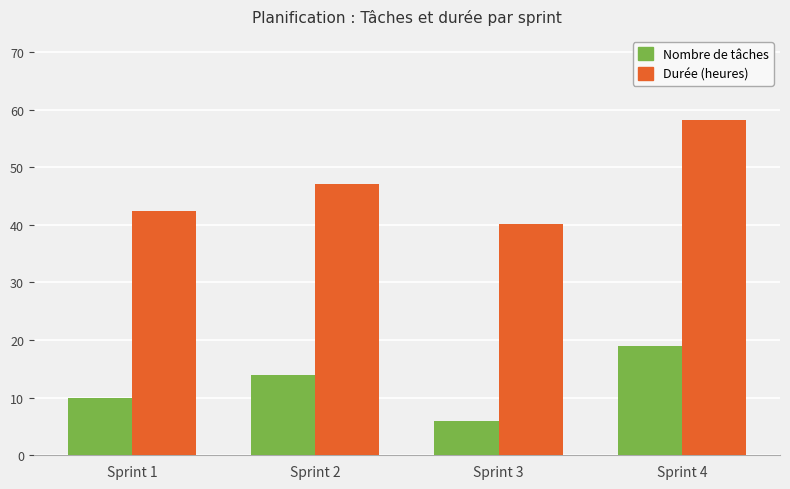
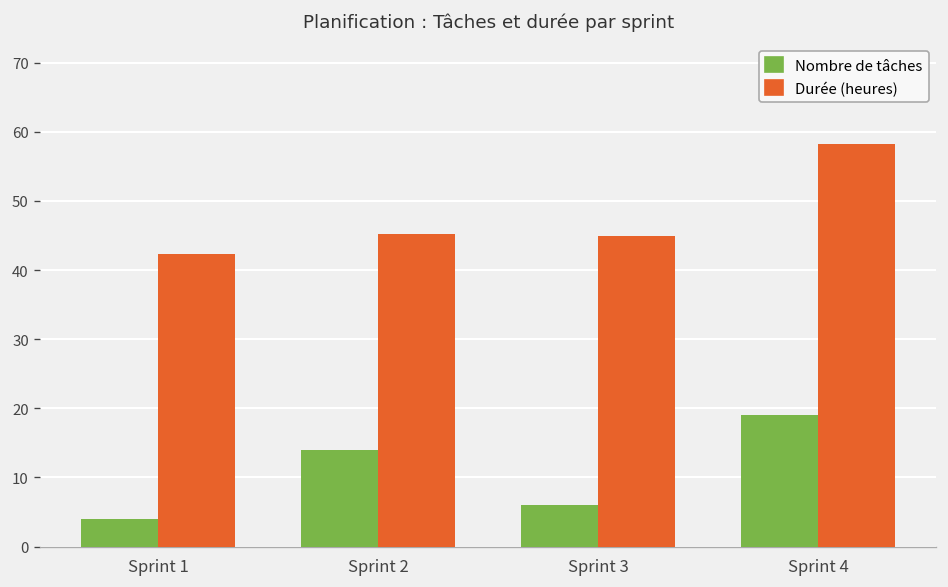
  {
    "Nombre de tâches": {
-     "Sprint 1": 10,
+     "Sprint 1": 4,
      "Sprint 2": 14,
      "Sprint 3": 6,
      "Sprint 4": 19
    },
    "Durée (heures)": {
      "Sprint 1": 42,
-     "Sprint 2": 47,
-     "Sprint 3": 40,
+     "Sprint 2": 45,
+     "Sprint 3": 45,
      "Sprint 4": 58
    }
  }
